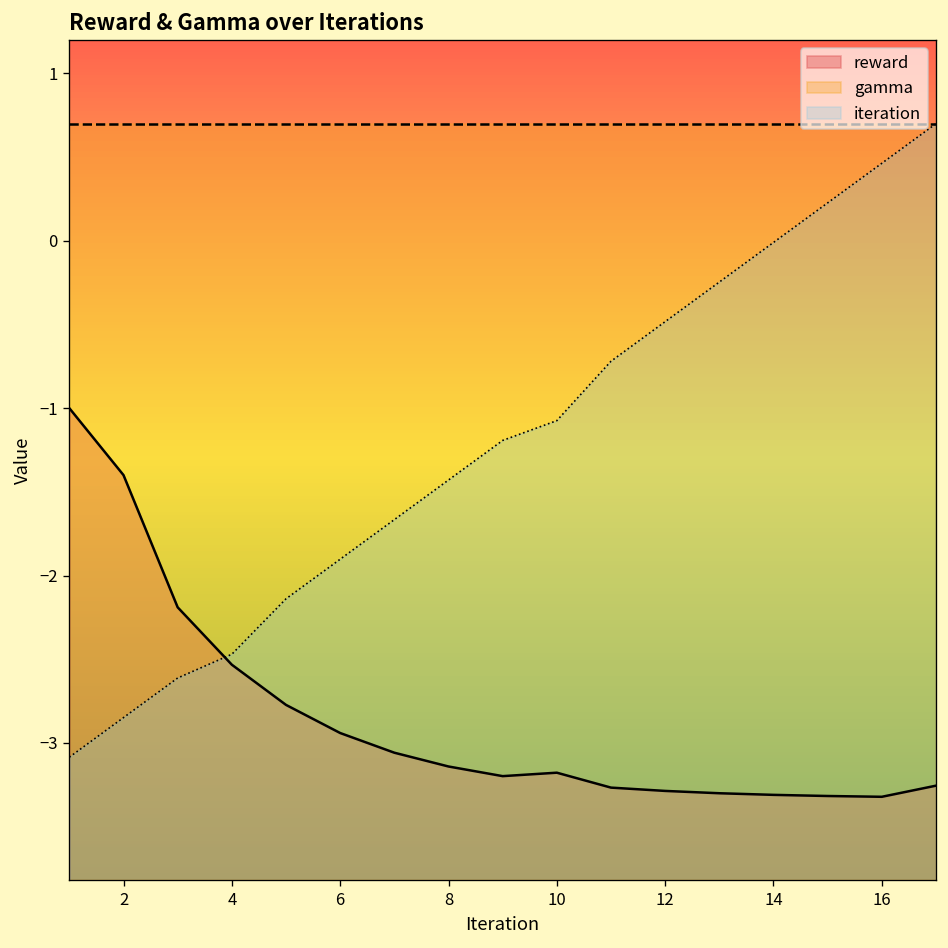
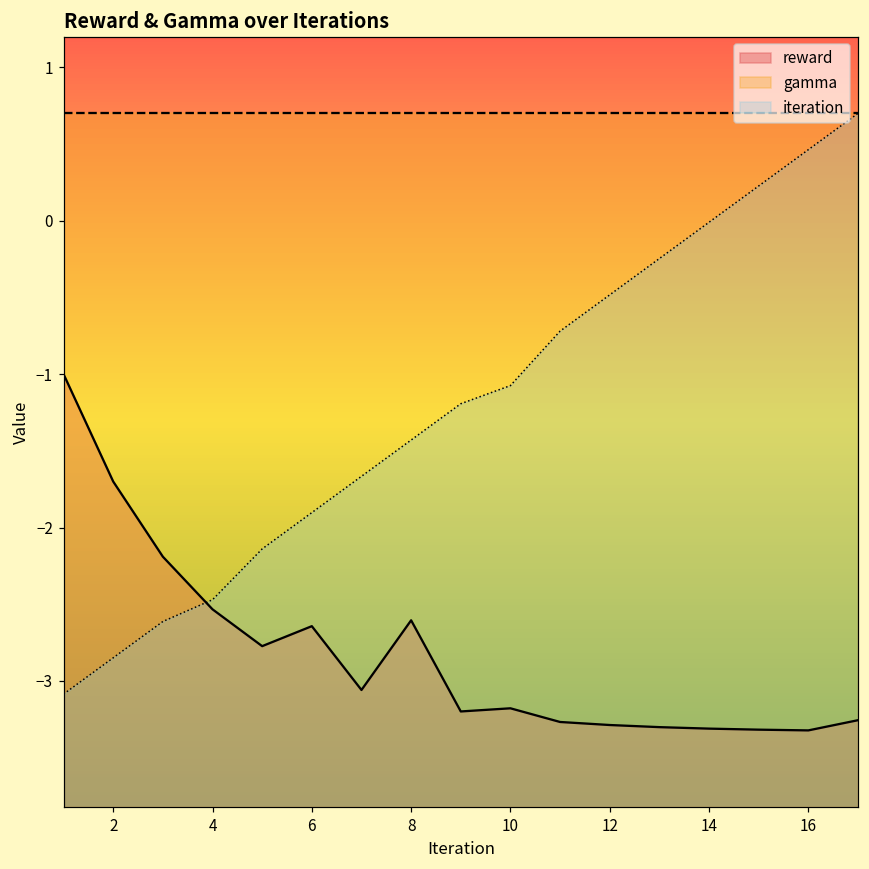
  {
    "reward": {
-     "2": -1.4,
+     "2": -1.7,
      "4": -2.53,
-     "6": -2.94,
-     "8": -3.14,
+     "6": -2.64,
+     "8": -2.60,
      "10": -3.18,
      "12": -3.29,
      "14": -3.31,
      "16": -3.32
    },
    "gamma": {
      "2": 0.70,
      "4": 0.70,
      "6": 0.70,
      "8": 0.70,
      "10": 0.70,
      "12": 0.70,
      "14": 0.70
    },
    "iteration": {
      "2": -2.85,
      "4": -2.47,
      "6": -1.90,
      "8": -1.43,
      "10": -1.07,
      "12": -0.48,
      "14": -0.01,
      "16": 0.46
    }
  }
